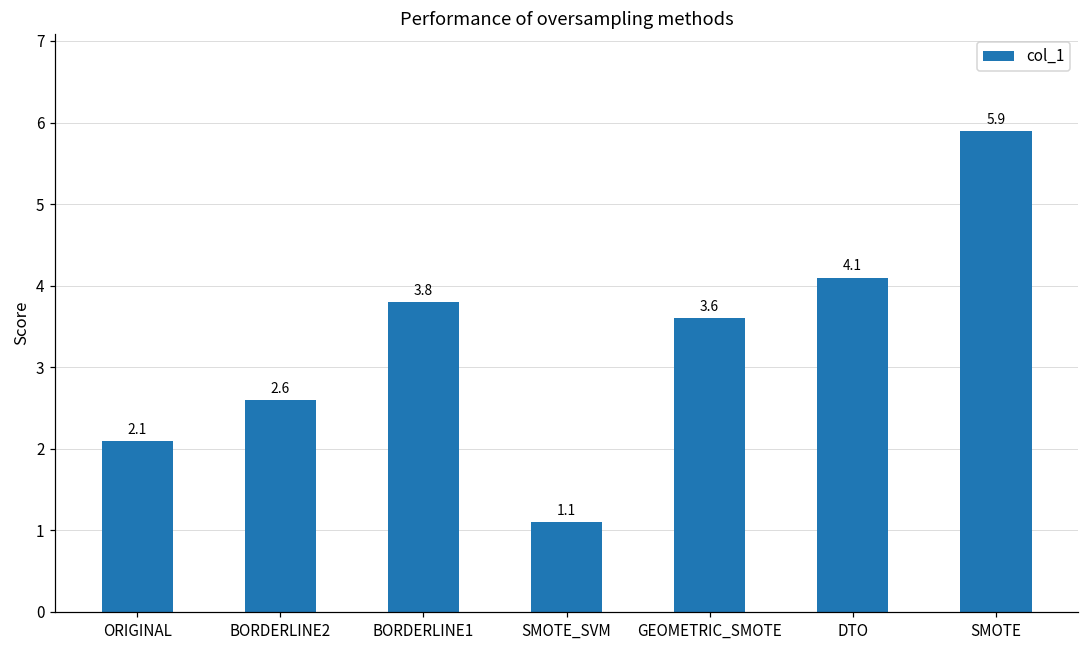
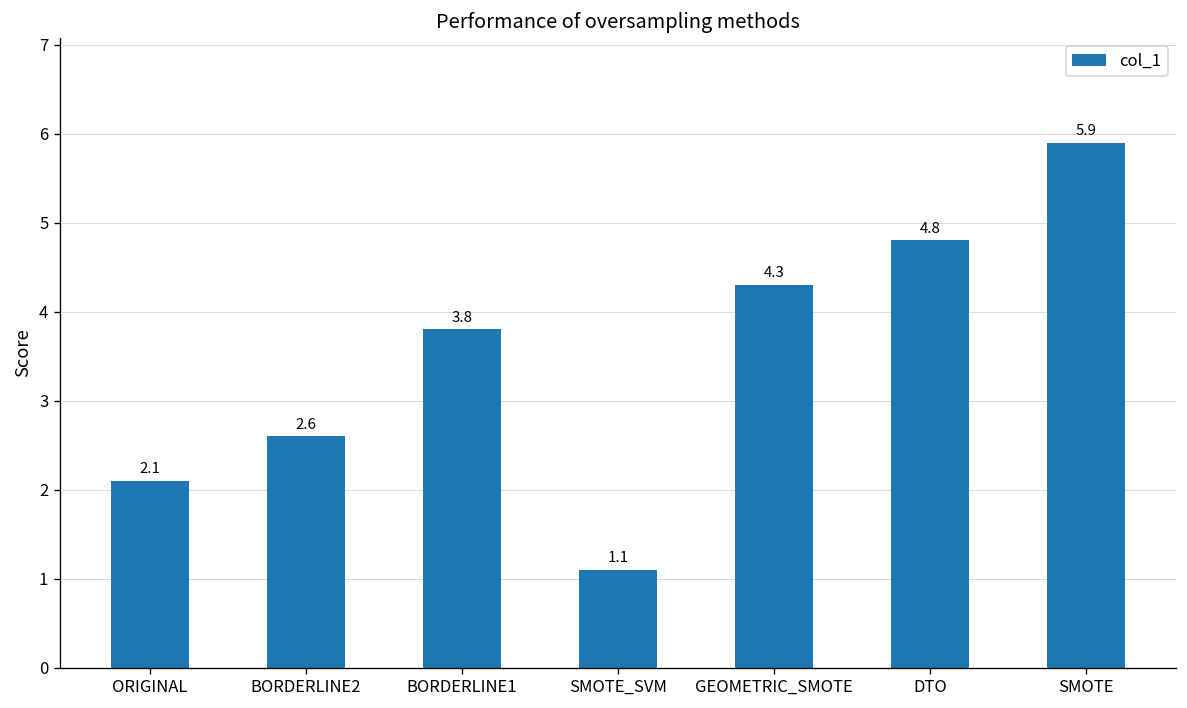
  {
    "ORIGINAL": 2.1,
    "BORDERLINE2": 2.6,
    "BORDERLINE1": 3.8,
    "SMOTE_SVM": 1.1,
-   "GEOMETRIC_SMOTE": 3.6,
-   "DTO": 4.1,
+   "GEOMETRIC_SMOTE": 4.3,
+   "DTO": 4.8,
    "SMOTE": 5.9
  }
